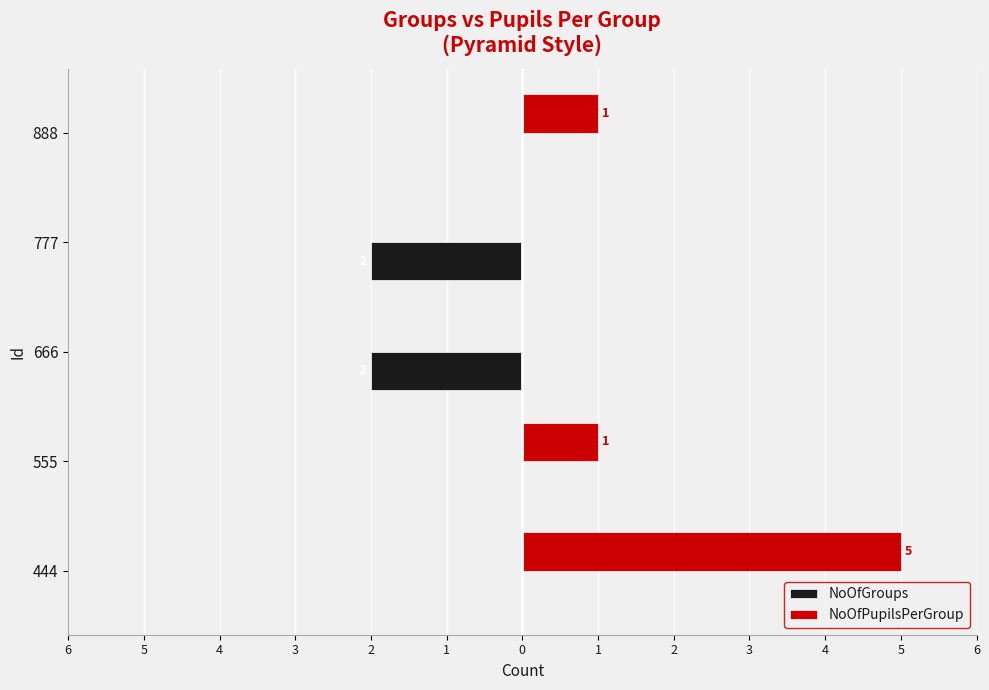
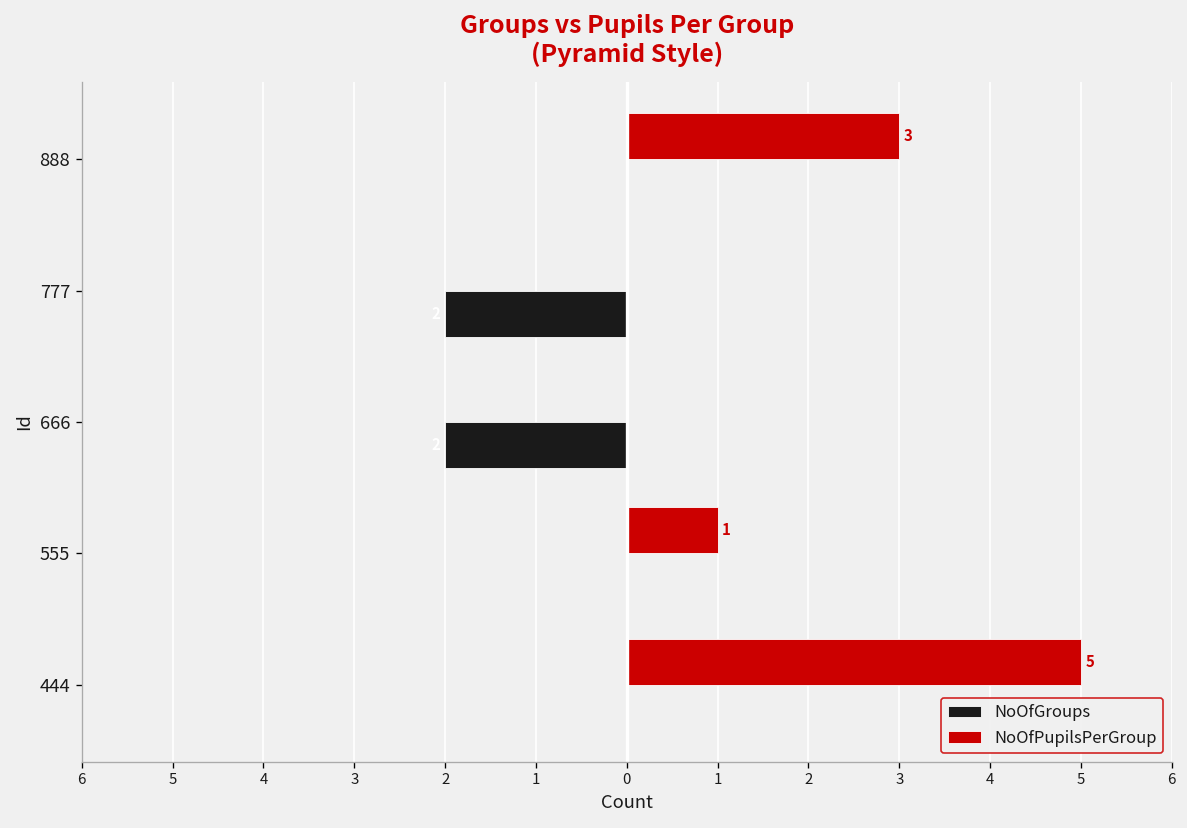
  {
    "NoOfPupilsPerGroup": {
-     "888": 1,
+     "888": 3,
      "555": 1,
      "444": 5
    }
  }
